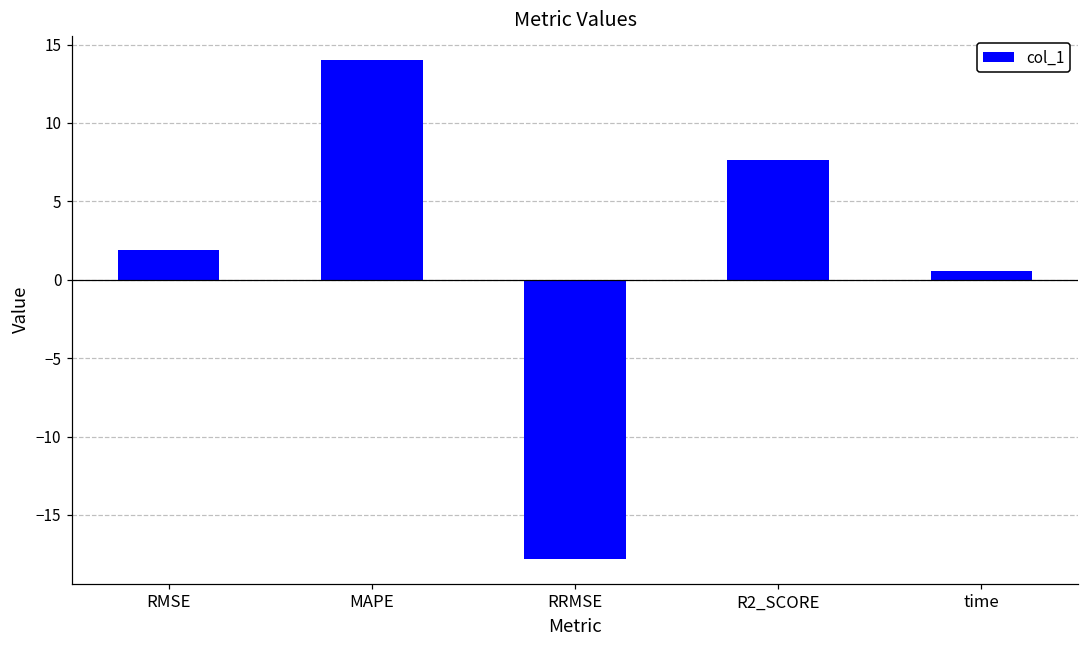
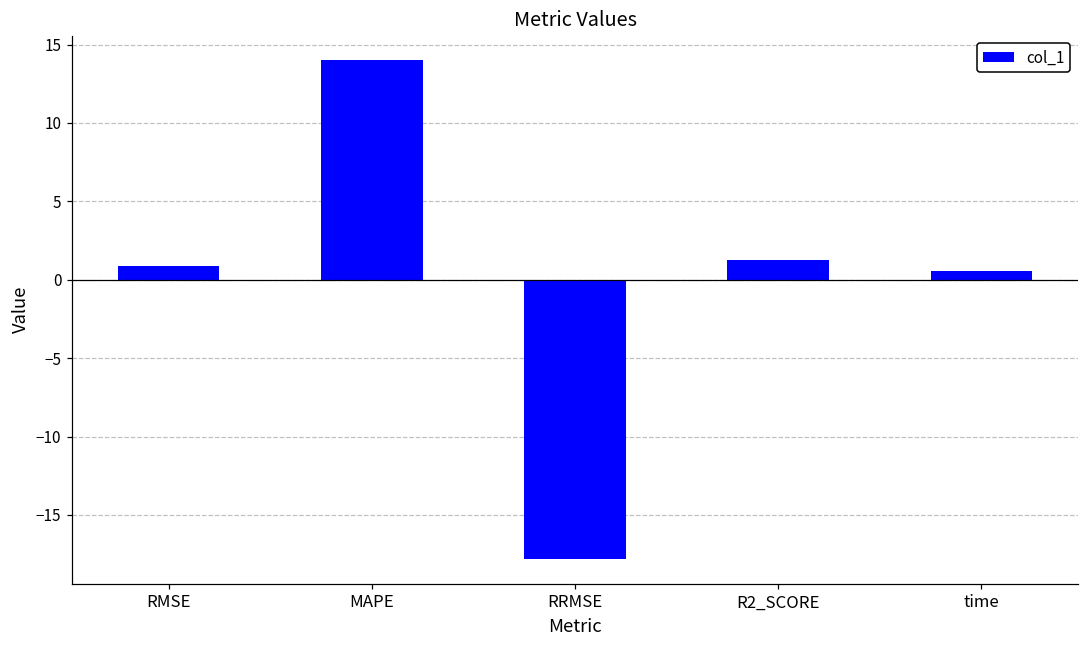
  {
-   "RMSE": 1.9,
+   "RMSE": 0.9,
    "MAPE": 14.0,
    "RRMSE": -17.8,
-   "R2_SCORE": 7.7,
+   "R2_SCORE": 1.3,
    "time": 0.5
  }
